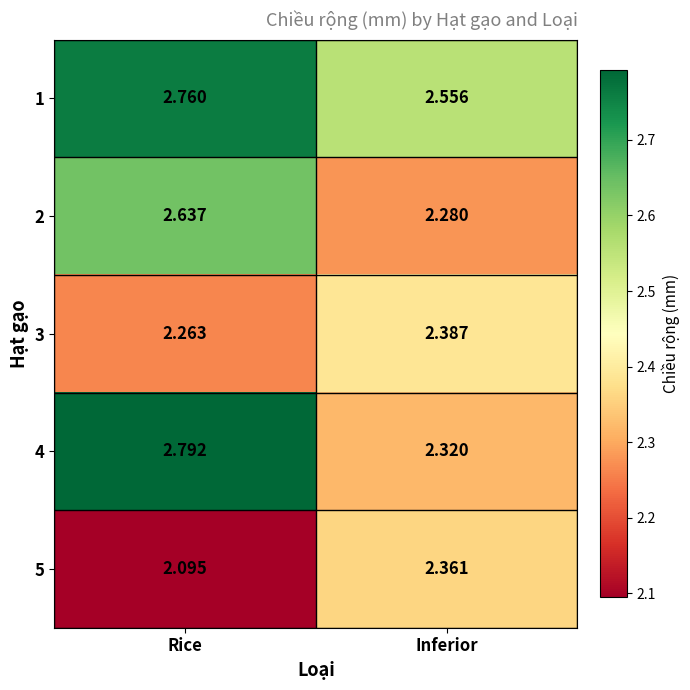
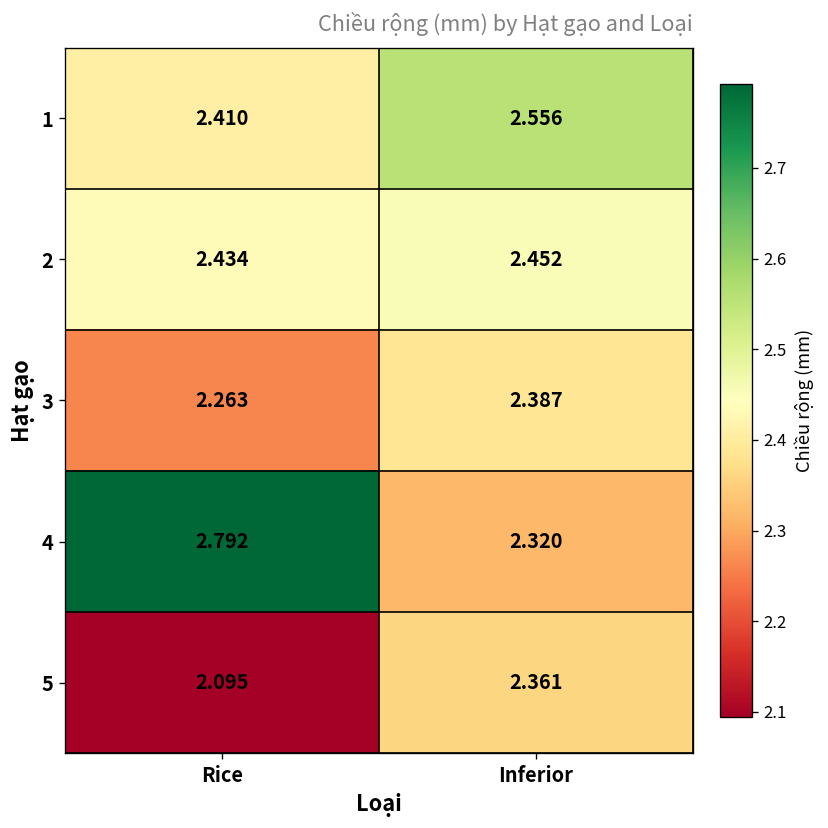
  {
    "1": {
-     "Rice": 2.760,
+     "Rice": 2.410,
      "Inferior": 2.556
    },
    "2": {
-     "Rice": 2.637,
-     "Inferior": 2.280
+     "Rice": 2.434,
+     "Inferior": 2.452
    },
    "3": {
      "Rice": 2.263,
      "Inferior": 2.387
    },
    "4": {
      "Rice": 2.792,
      "Inferior": 2.320
    },
    "5": {
      "Rice": 2.095,
      "Inferior": 2.361
    }
  }
